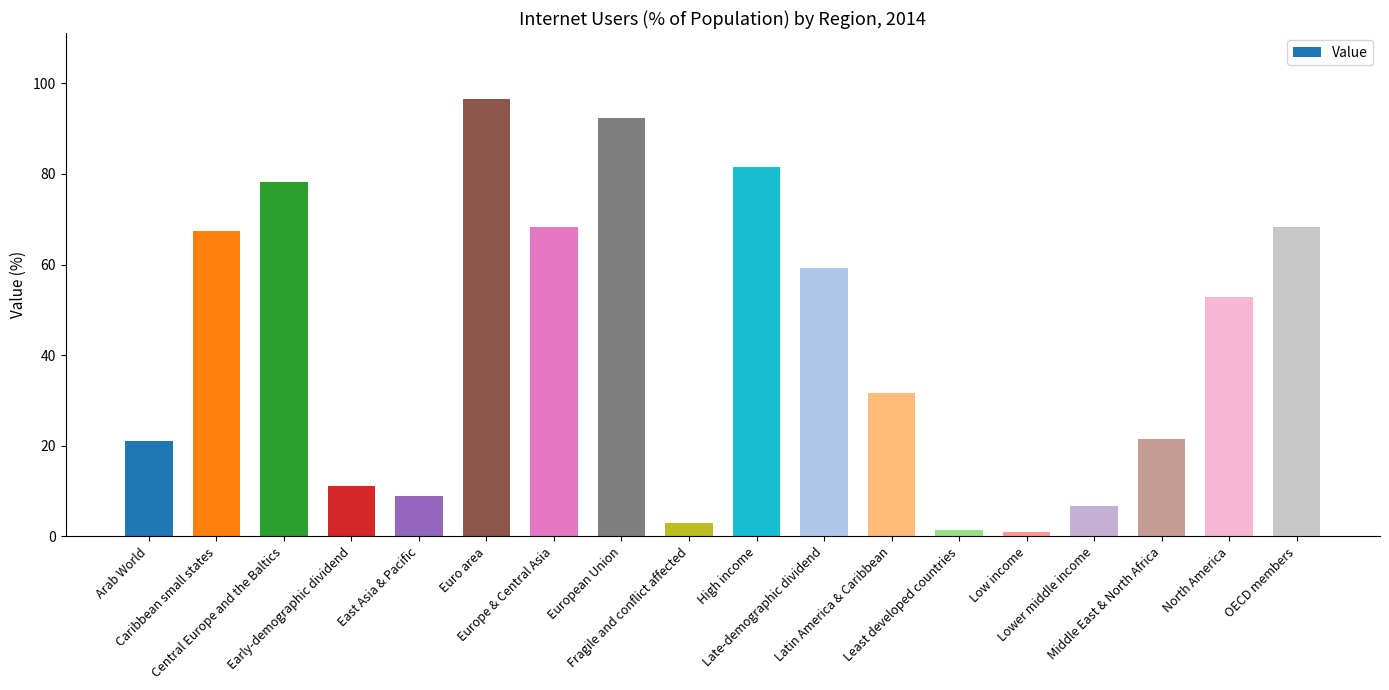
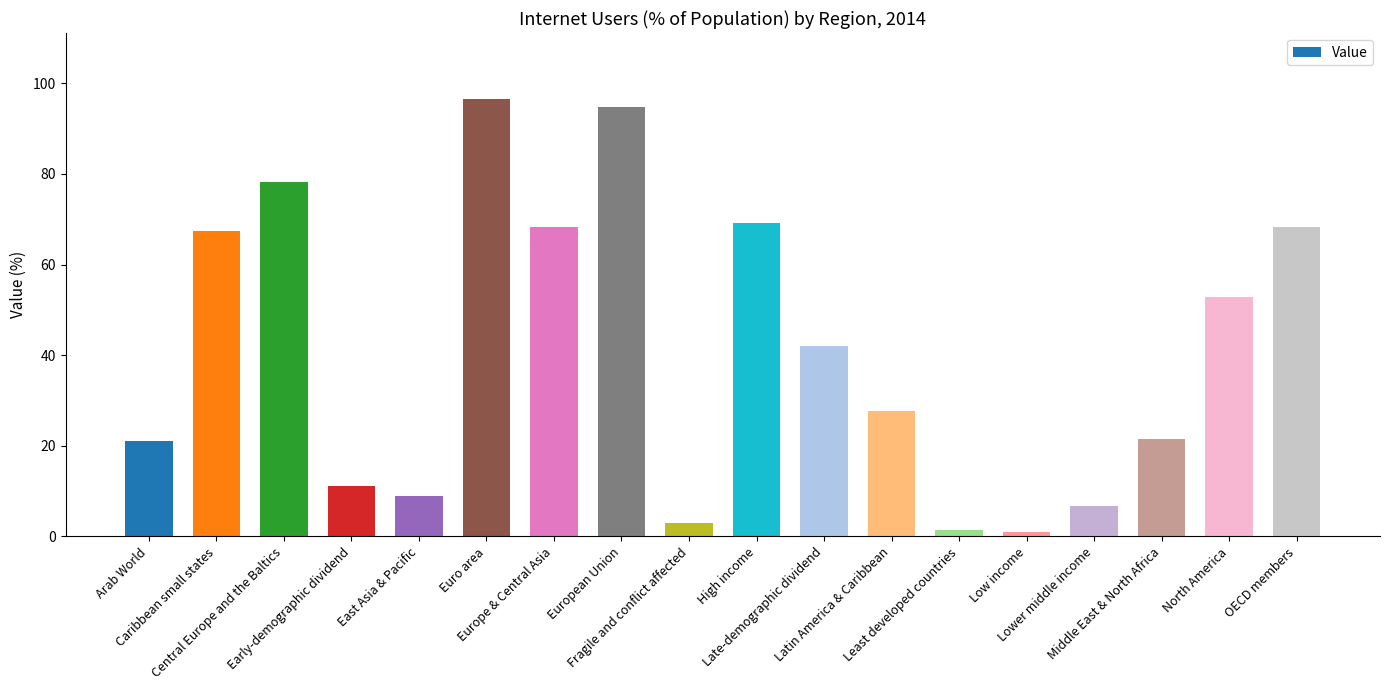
  {
    "Arab World": 21,
    "Caribbean small states": 67,
    "Central Europe and the Baltics": 78,
    "Early-demographic dividend": 11,
    "East Asia & Pacific": 9,
    "Euro area": 97,
    "Europe & Central Asia": 68,
-   "European Union": 92,
+   "European Union": 95,
    "Fragile and conflict affected": 3,
-   "High income": 82,
-   "Late-demographic dividend": 59,
-   "Latin America & Caribbean": 32,
+   "High income": 69,
+   "Late-demographic dividend": 42,
+   "Latin America & Caribbean": 28,
    "Least developed countries": 1,
    "Low income": 1,
    "Lower middle income": 7,
    "Middle East & North Africa": 22,
    "North America": 53,
    "OECD members": 68
  }
